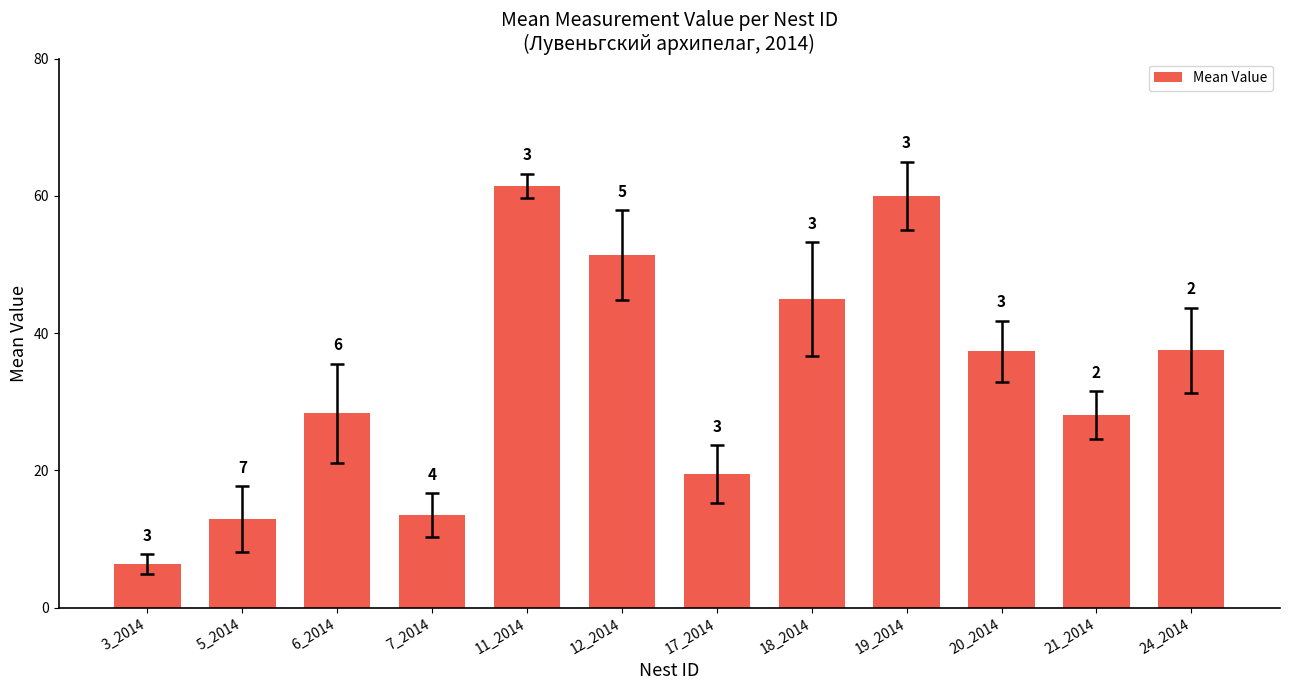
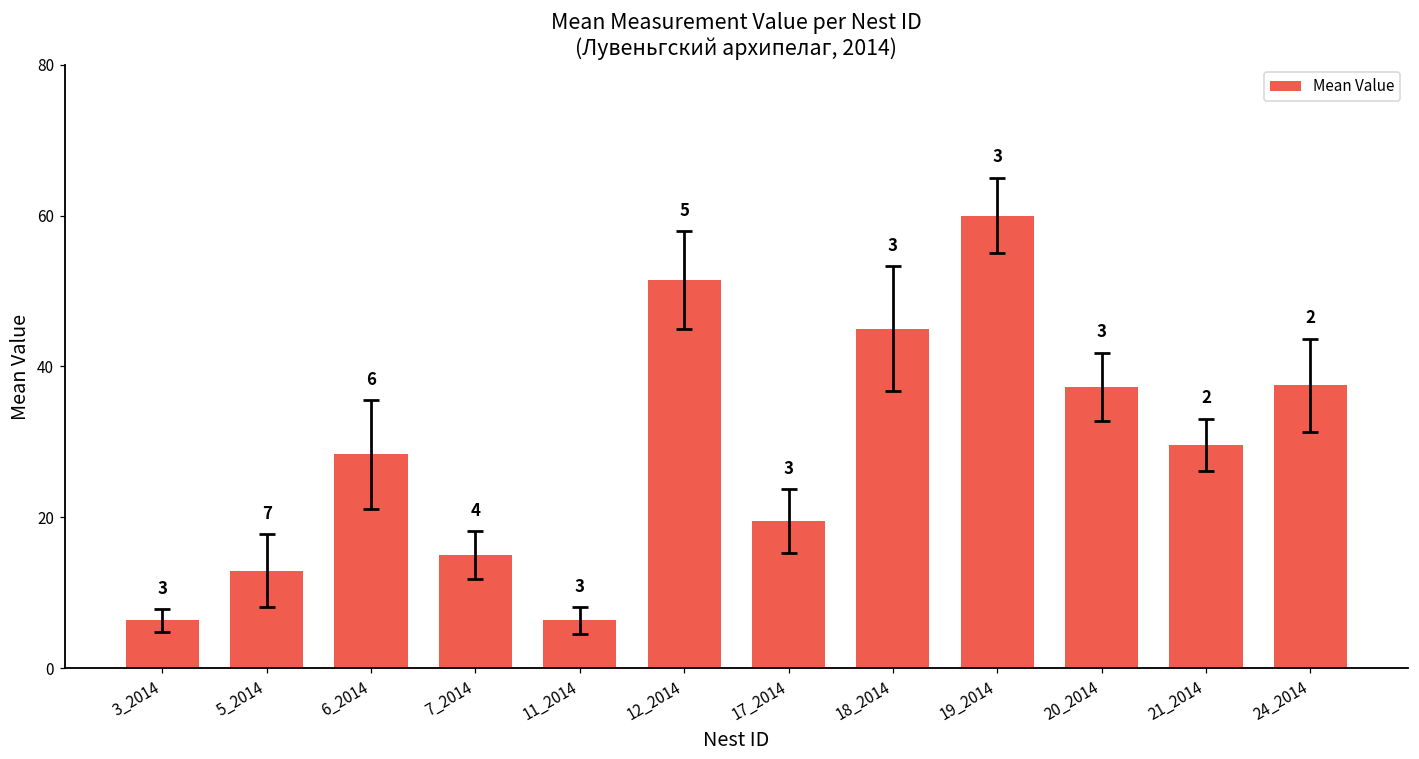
  {
    "Mean Value": {
      "3_2014": 6,
      "5_2014": 13,
      "6_2014": 28,
-     "7_2014": 14,
-     "11_2014": 61,
+     "7_2014": 15,
+     "11_2014": 6,
      "12_2014": 51,
      "17_2014": 20,
      "18_2014": 45,
      "19_2014": 60,
      "20_2014": 37,
-     "21_2014": 28,
+     "21_2014": 30,
      "24_2014": 38
    }
  }
